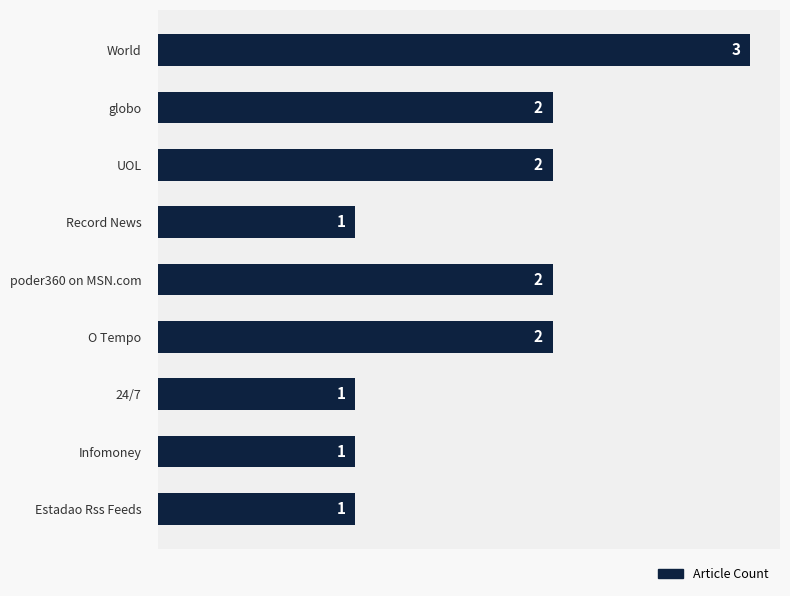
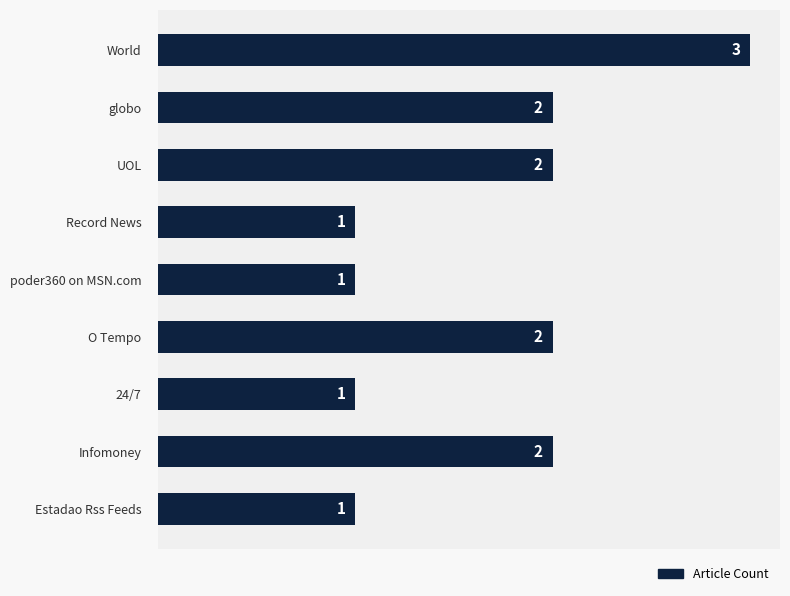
  {
    "World": 3,
    "globo": 2,
    "UOL": 2,
    "Record News": 1,
-   "poder360 on MSN.com": 2,
+   "poder360 on MSN.com": 1,
    "O Tempo": 2,
    "24/7": 1,
-   "Infomoney": 1,
+   "Infomoney": 2,
    "Estadao Rss Feeds": 1
  }
